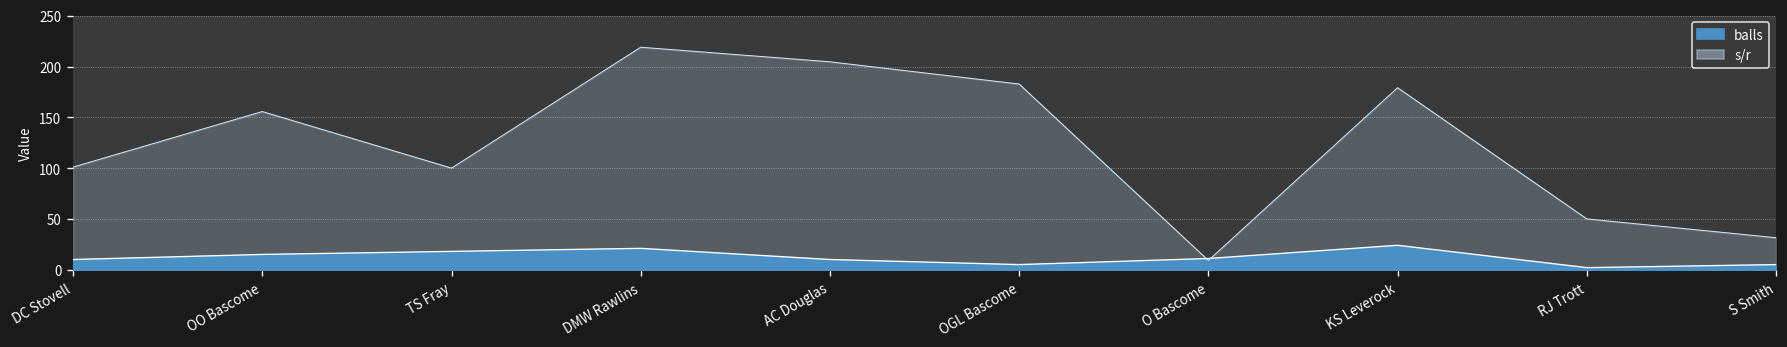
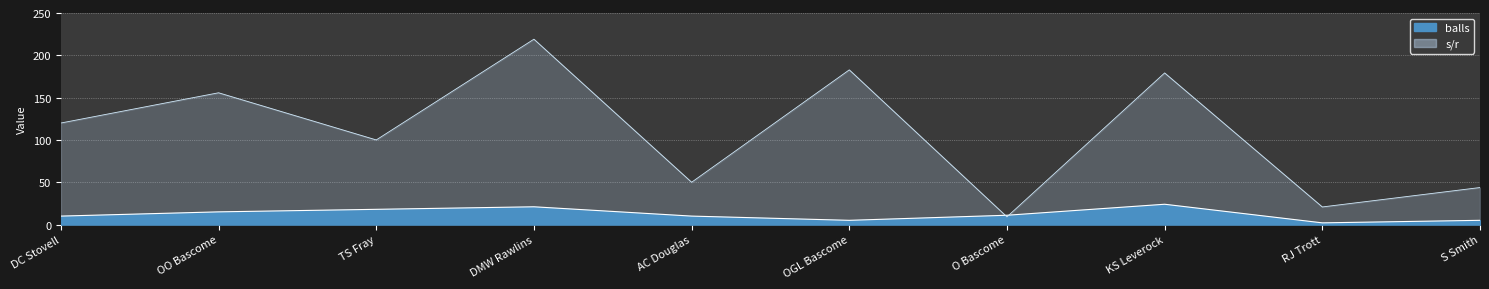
  {
    "balls": {
      "DC Stovell": 10,
      "OO Bascome": 20,
      "TS Fray": 20,
      "DMW Rawlins": 20,
      "AC Douglas": 10,
      "OGL Bascome": 10,
      "KS Leverock": 20,
      "RJ Trott": 0,
      "S Smith": 10
    },
    "s/r": {
-     "DC Stovell": 100,
+     "DC Stovell": 120,
      "OO Bascome": 160,
      "TS Fray": 100,
      "DMW Rawlins": 220,
-     "AC Douglas": 200,
+     "AC Douglas": 50,
      "OGL Bascome": 180,
      "KS Leverock": 180,
-     "RJ Trott": 50,
-     "S Smith": 30
+     "RJ Trott": 20,
+     "S Smith": 40
    }
  }
